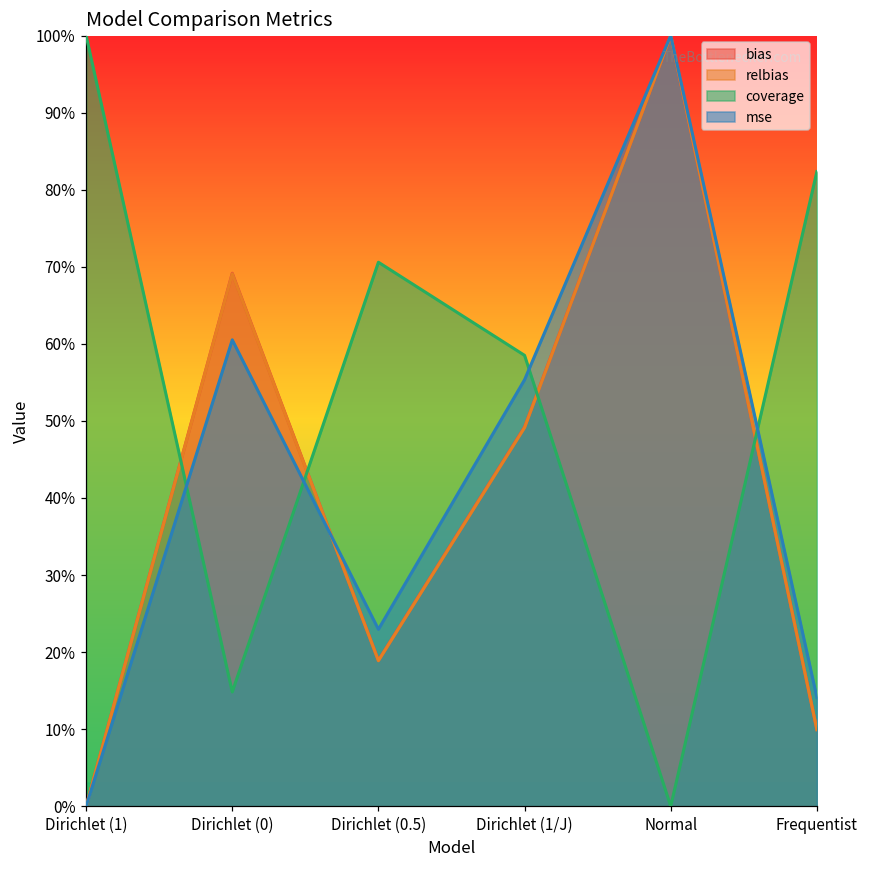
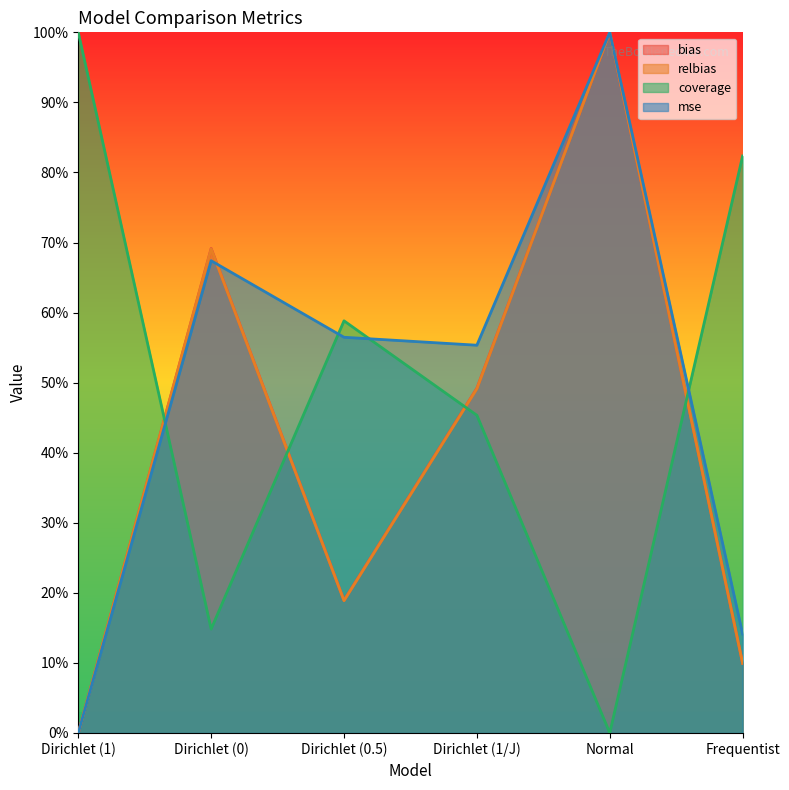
  {
    "coverage": {
      "Dirichlet (1)": "100%",
      "Dirichlet (0)": "15%",
-     "Dirichlet (0.5)": "71%",
-     "Dirichlet (1/J)": "59%",
+     "Dirichlet (0.5)": "59%",
+     "Dirichlet (1/J)": "45%",
      "Frequentist": "82%"
    },
    "mse": {
-     "Dirichlet (0)": "61%",
-     "Dirichlet (0.5)": "23%",
+     "Dirichlet (0)": "67%",
+     "Dirichlet (0.5)": "56%",
      "Dirichlet (1/J)": "55%",
      "Frequentist": "14%"
    }
  }
